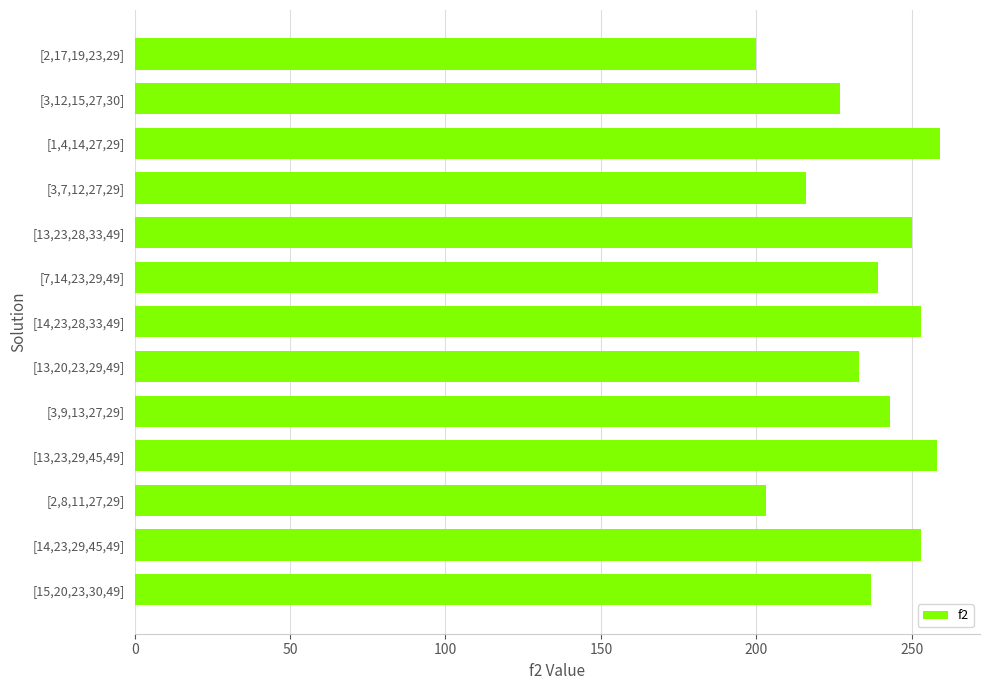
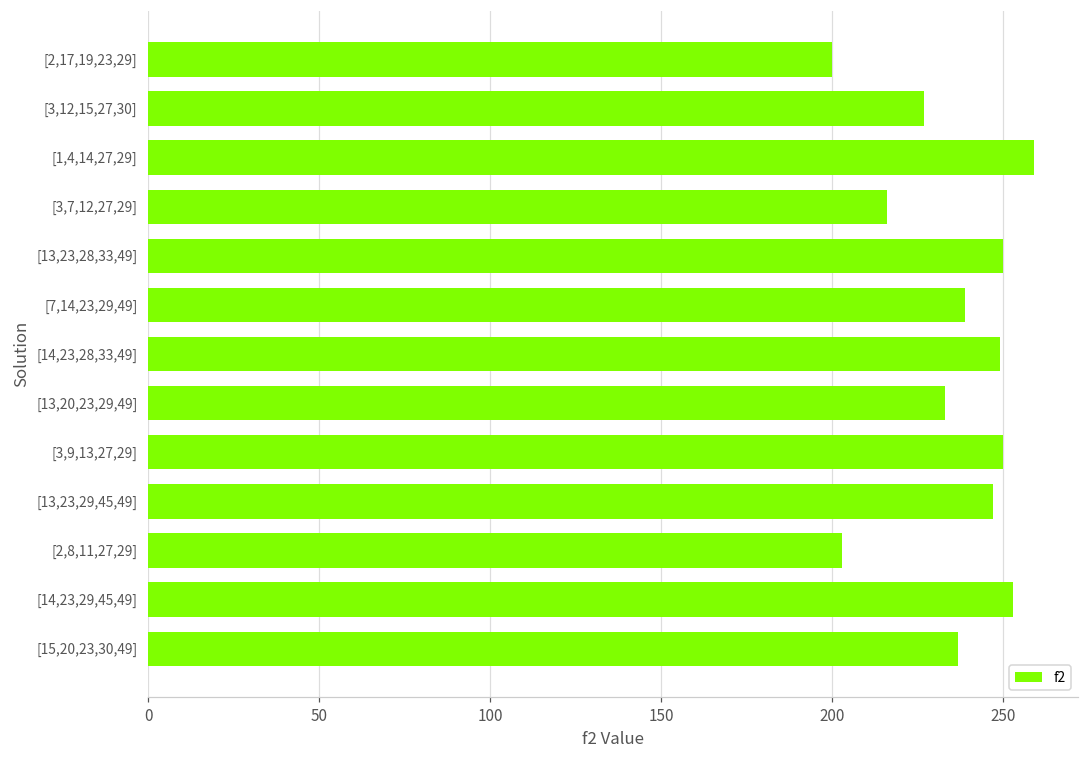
  {
    "[2,17,19,23,29]": 200,
    "[3,12,15,27,30]": 227,
    "[1,4,14,27,29]": 259,
    "[3,7,12,27,29]": 216,
    "[13,23,28,33,49]": 250,
    "[7,14,23,29,49]": 239,
-   "[14,23,28,33,49]": 253,
+   "[14,23,28,33,49]": 249,
    "[13,20,23,29,49]": 233,
-   "[3,9,13,27,29]": 243,
-   "[13,23,29,45,49]": 258,
+   "[3,9,13,27,29]": 250,
+   "[13,23,29,45,49]": 247,
    "[2,8,11,27,29]": 203,
    "[14,23,29,45,49]": 253,
    "[15,20,23,30,49]": 237
  }
